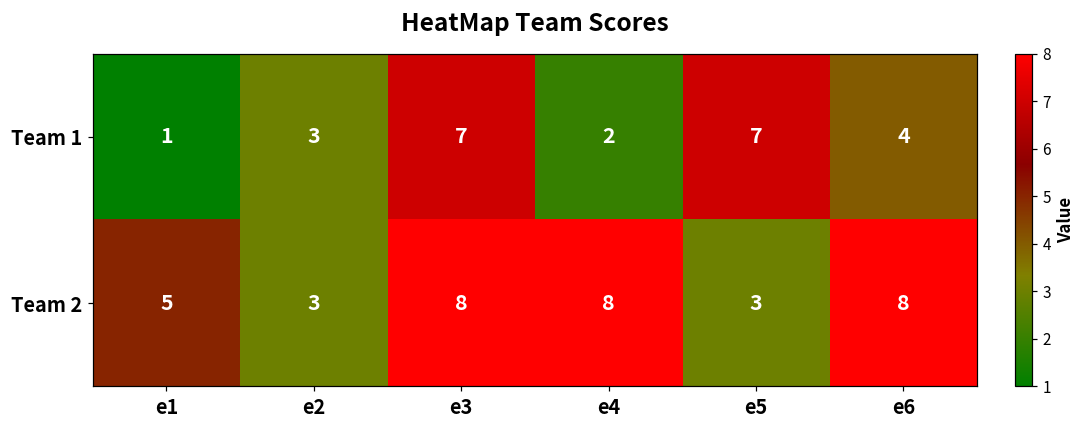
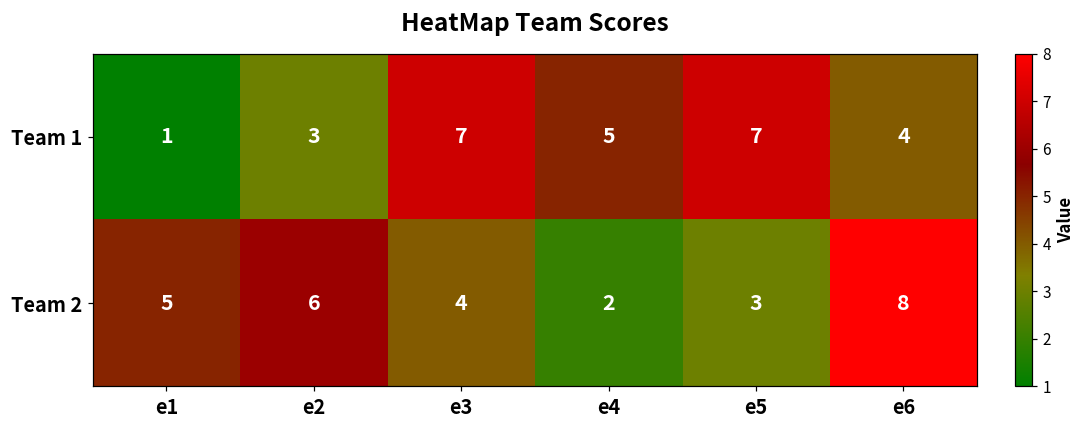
  {
    "Team 1": {
      "e1": 1,
      "e2": 3,
      "e3": 7,
-     "e4": 2,
+     "e4": 5,
      "e5": 7,
      "e6": 4
    },
    "Team 2": {
      "e1": 5,
-     "e2": 3,
-     "e3": 8,
-     "e4": 8,
+     "e2": 6,
+     "e3": 4,
+     "e4": 2,
      "e5": 3,
      "e6": 8
    }
  }
